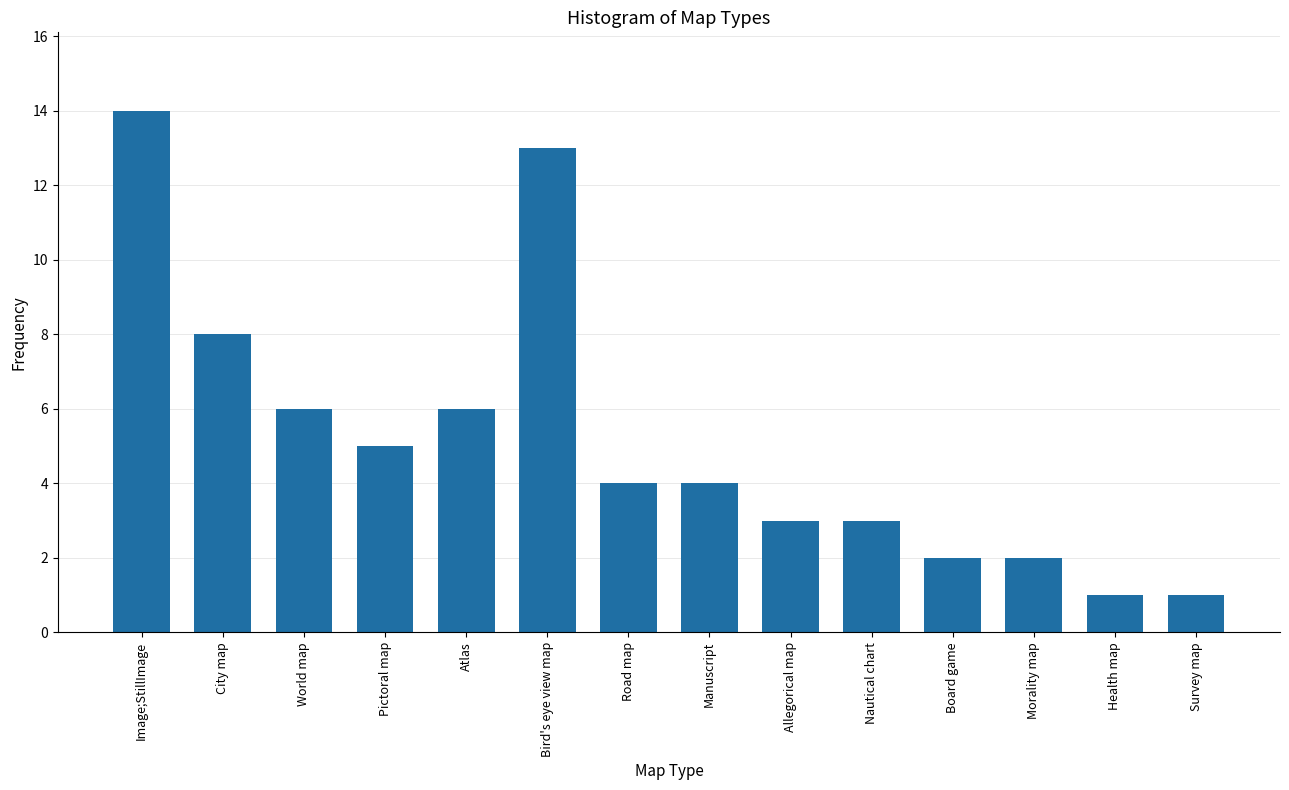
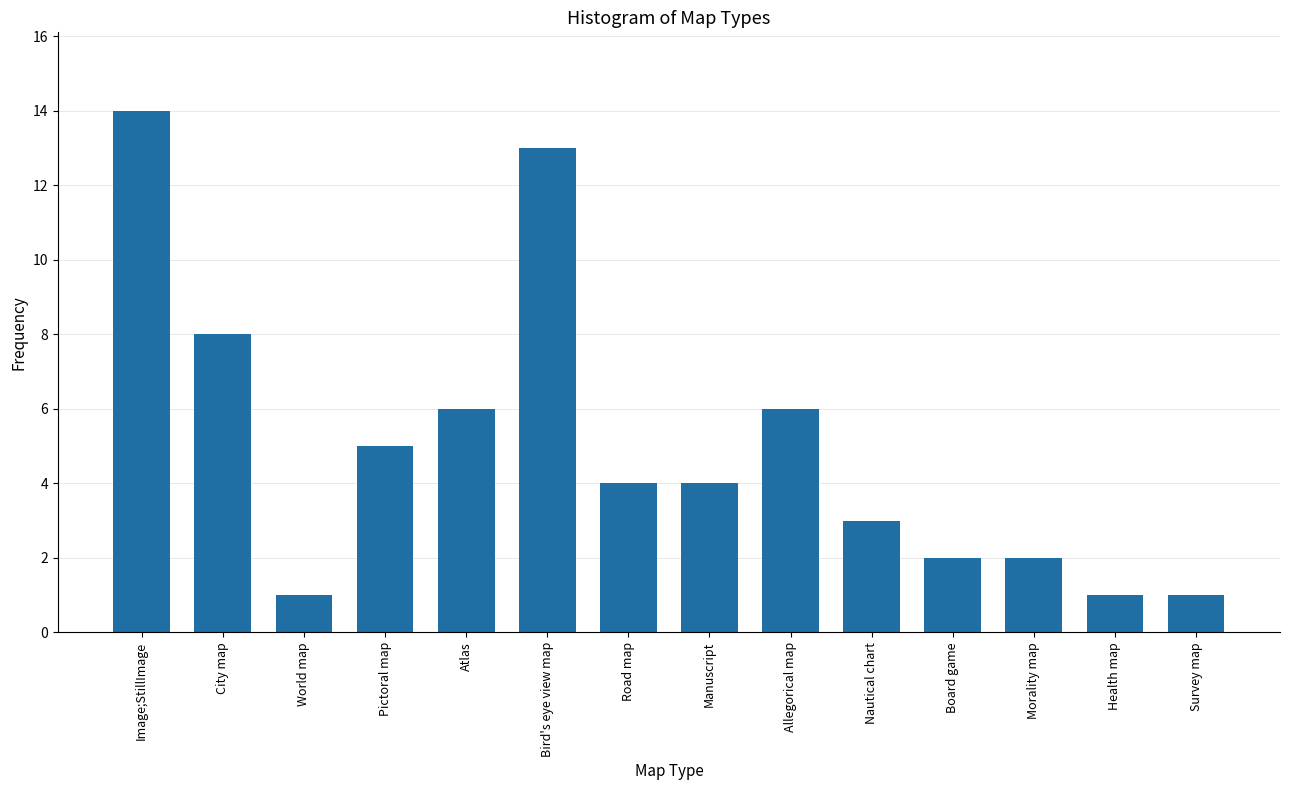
  {
    "Image;StillImage": 14,
    "City map": 8,
-   "World map": 6,
+   "World map": 1,
    "Pictoral map": 5,
    "Atlas": 6,
    "Bird's eye view map": 13,
    "Road map": 4,
    "Manuscript": 4,
-   "Allegorical map": 3,
+   "Allegorical map": 6,
    "Nautical chart": 3,
    "Board game": 2,
    "Morality map": 2,
    "Health map": 1,
    "Survey map": 1
  }
